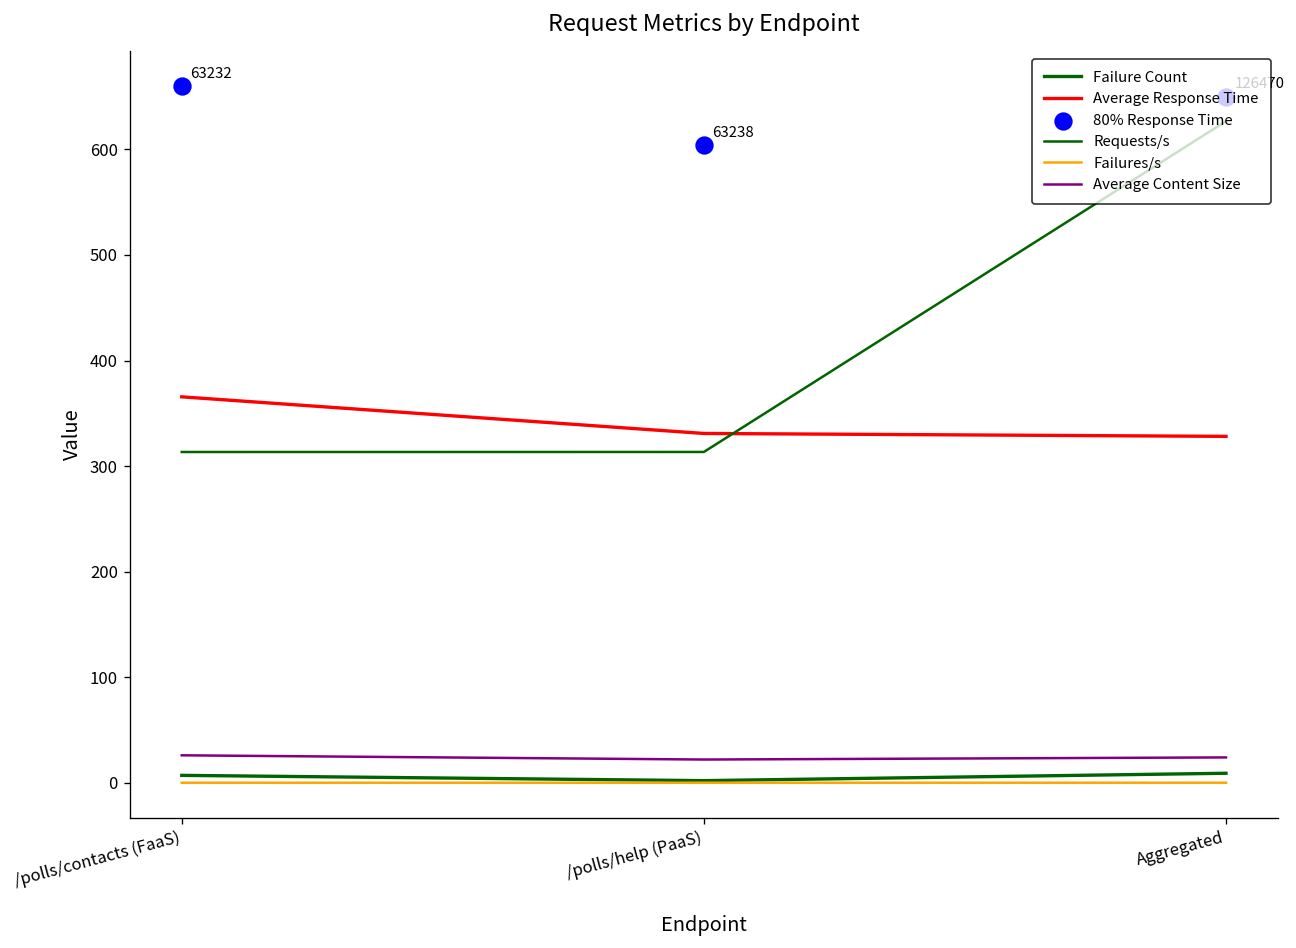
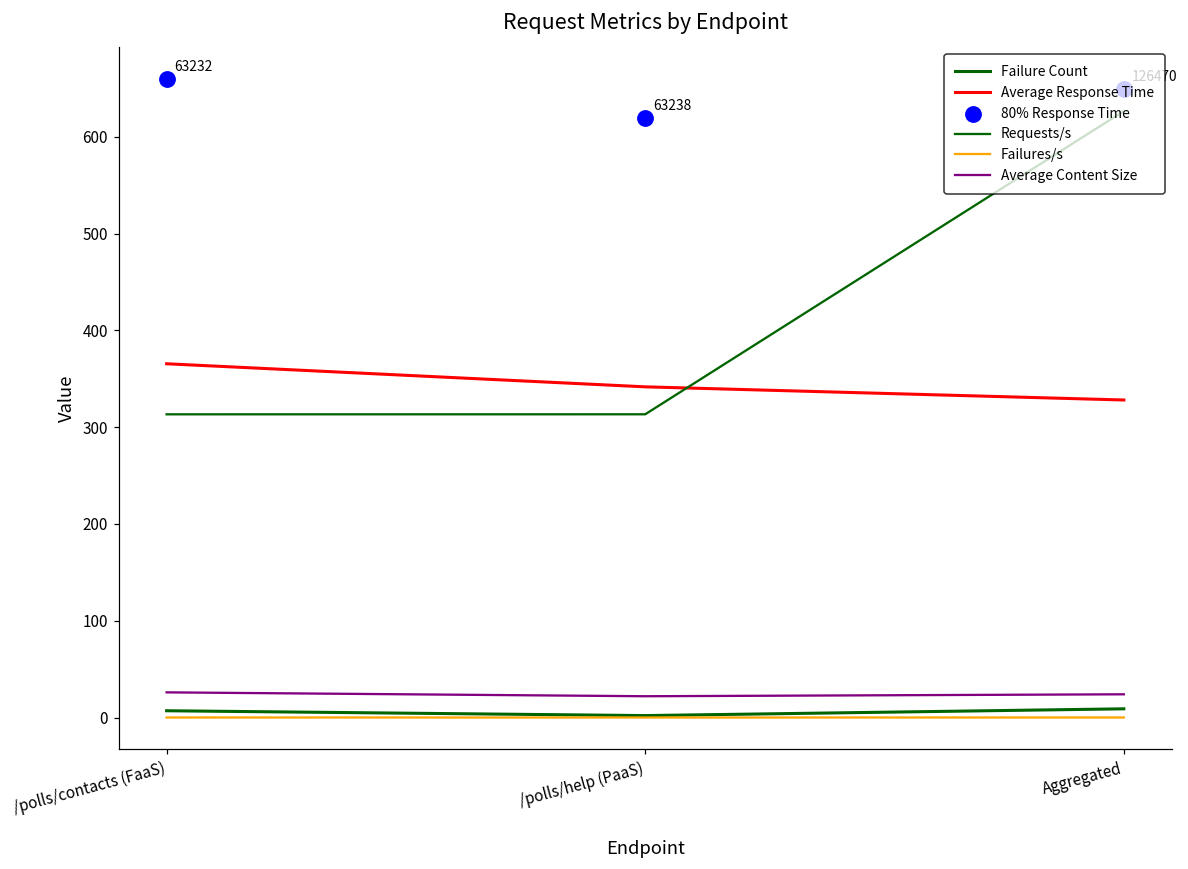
  {
    "80% Response Time": {
-     "/polls/help (PaaS)": 600
+     "/polls/help (PaaS)": 620
    },
    "Average Response Time": {
      "/polls/contacts (FaaS)": 370,
-     "/polls/help (PaaS)": 330,
+     "/polls/help (PaaS)": 340,
      "Aggregated": 330
    },
    "Failures/s": {
      "/polls/contacts (FaaS)": 0,
      "Aggregated": 0
    },
    "Average Content Size": {
      "/polls/contacts (FaaS)": 30,
      "/polls/help (PaaS)": 20,
      "Aggregated": 20
    }
  }
